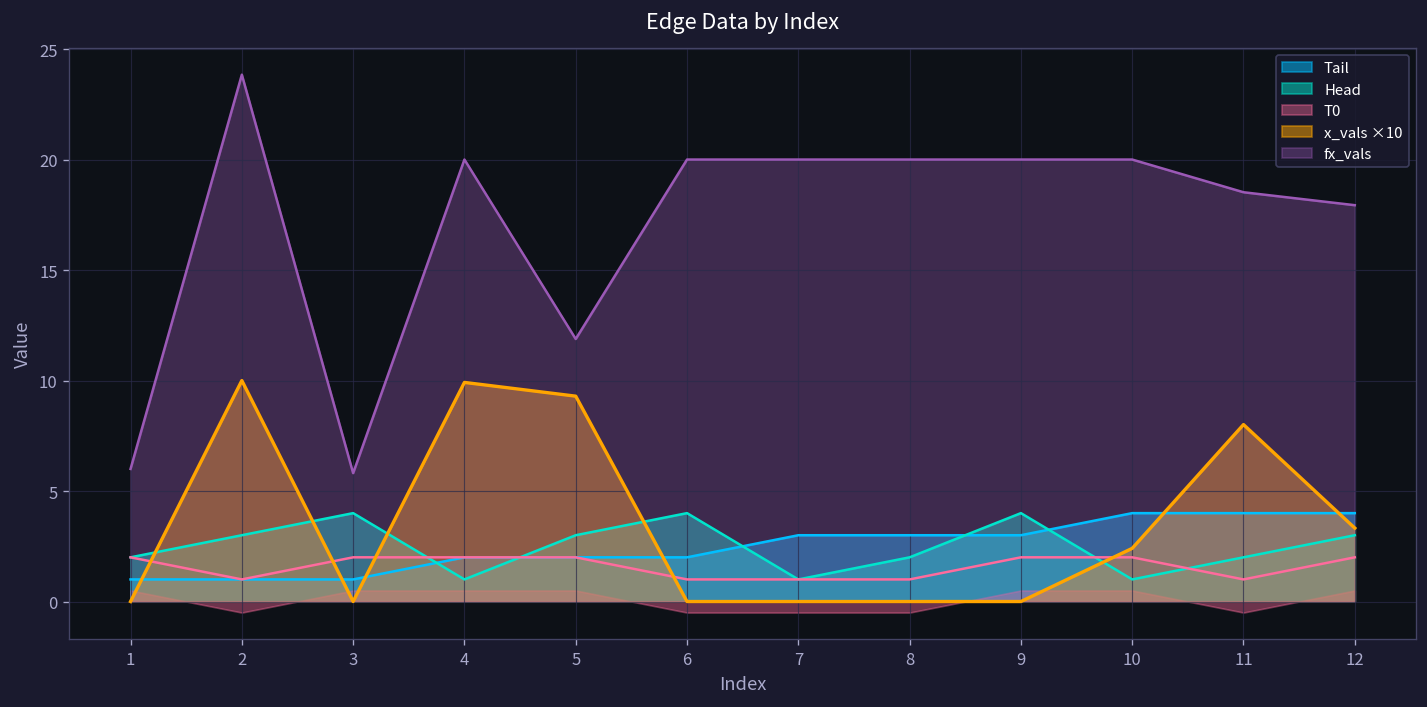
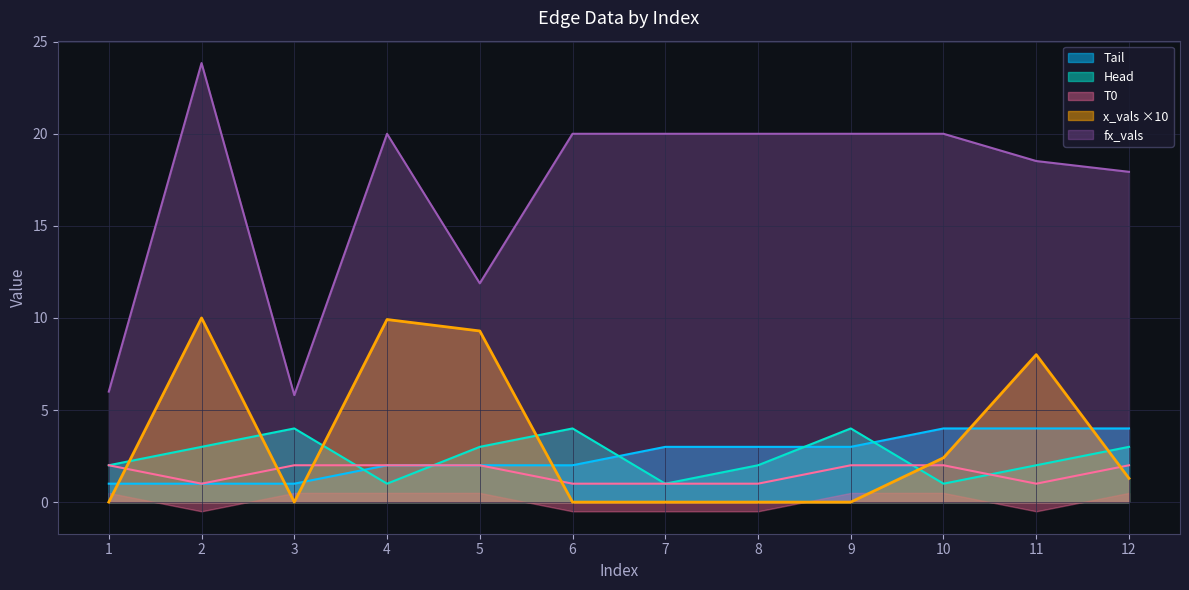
  {
    "x_vals ×10": {
      "1": 0.0,
      "2": 10.0,
      "3": 0.0,
      "4": 9.9,
      "5": 9.3,
      "9": 0.0,
      "10": 2.4,
      "11": 8.0,
-     "12": 3.3
+     "12": 1.3
    },
    "fx_vals": {
      "1": 6.0,
      "2": 23.8,
      "3": 5.8,
      "4": 20.0,
      "5": 11.9,
      "6": 20.0,
      "7": 20.0,
      "8": 20.0,
      "9": 20.0,
      "10": 20.0,
      "11": 18.5,
      "12": 17.9
    }
  }
